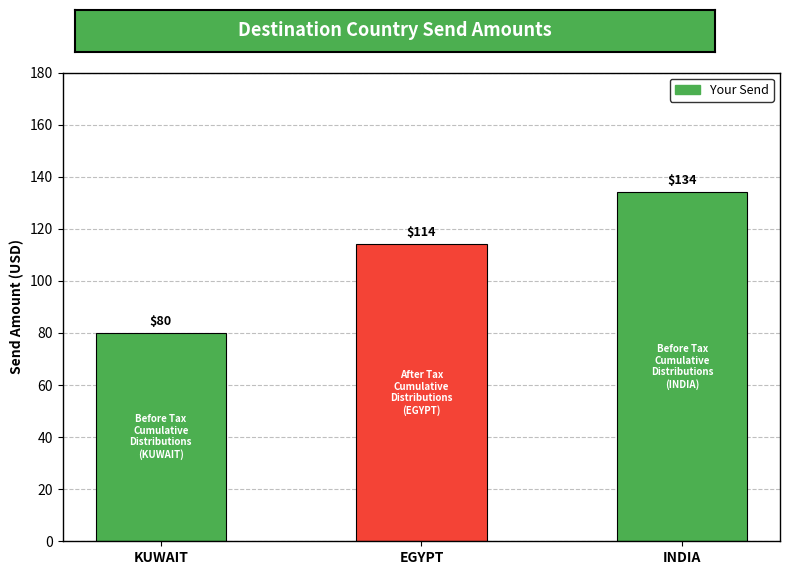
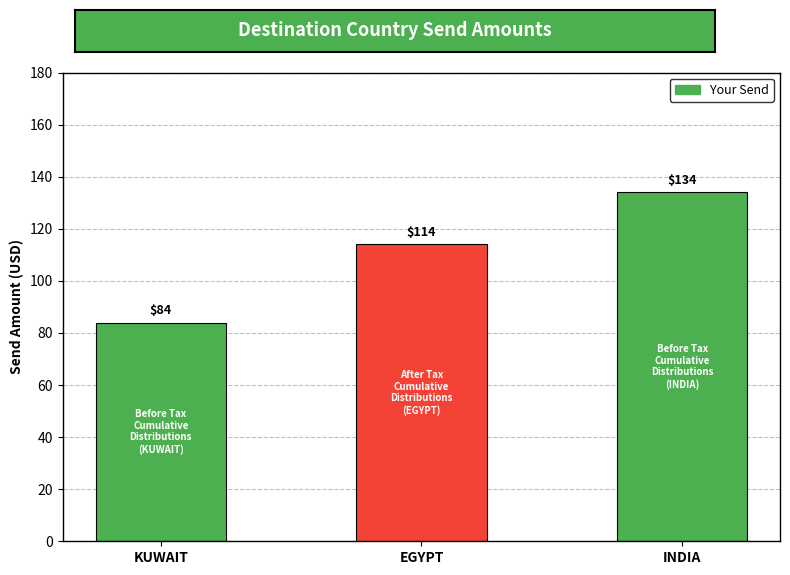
  {
-   "KUWAIT": "$80",
+   "KUWAIT": "$84",
    "EGYPT": "$114",
    "INDIA": "$134"
  }
